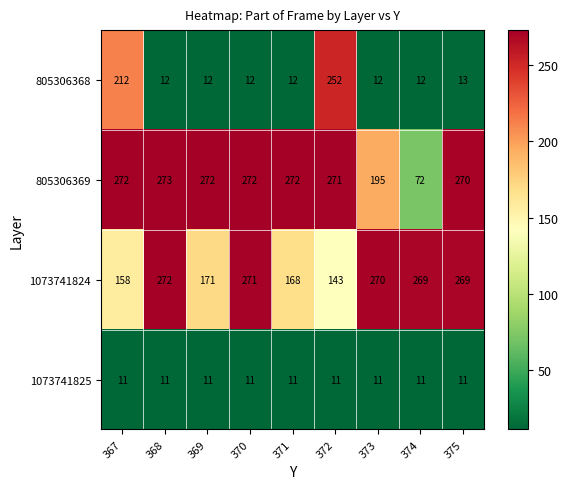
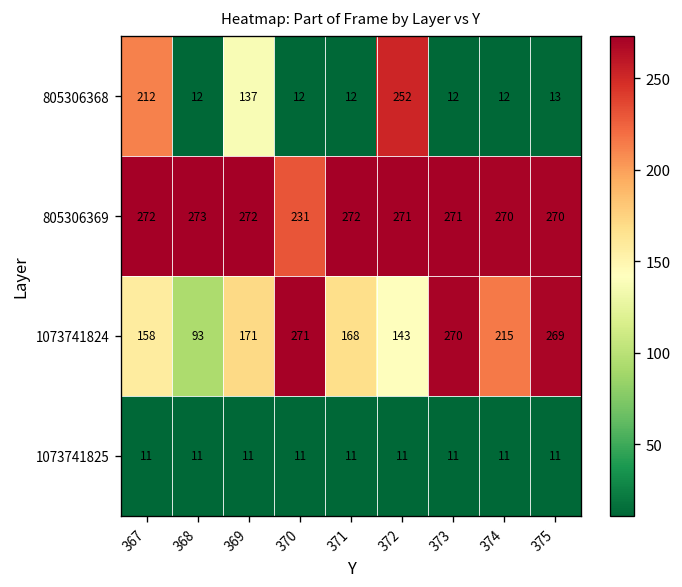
  {
    "805306368": {
      "367": 212,
      "368": 12,
-     "369": 12,
+     "369": 137,
      "370": 12,
      "371": 12,
      "372": 252,
      "373": 12,
      "374": 12,
      "375": 13
    },
    "805306369": {
      "367": 272,
      "368": 273,
      "369": 272,
-     "370": 272,
+     "370": 231,
      "371": 272,
      "372": 271,
-     "373": 195,
-     "374": 72,
+     "373": 271,
+     "374": 270,
      "375": 270
    },
    "1073741824": {
      "367": 158,
-     "368": 272,
+     "368": 93,
      "369": 171,
      "370": 271,
      "371": 168,
      "372": 143,
      "373": 270,
-     "374": 269,
+     "374": 215,
      "375": 269
    },
    "1073741825": {
      "367": 11,
      "368": 11,
      "369": 11,
      "370": 11,
      "371": 11,
      "372": 11,
      "373": 11,
      "374": 11,
      "375": 11
    }
  }
